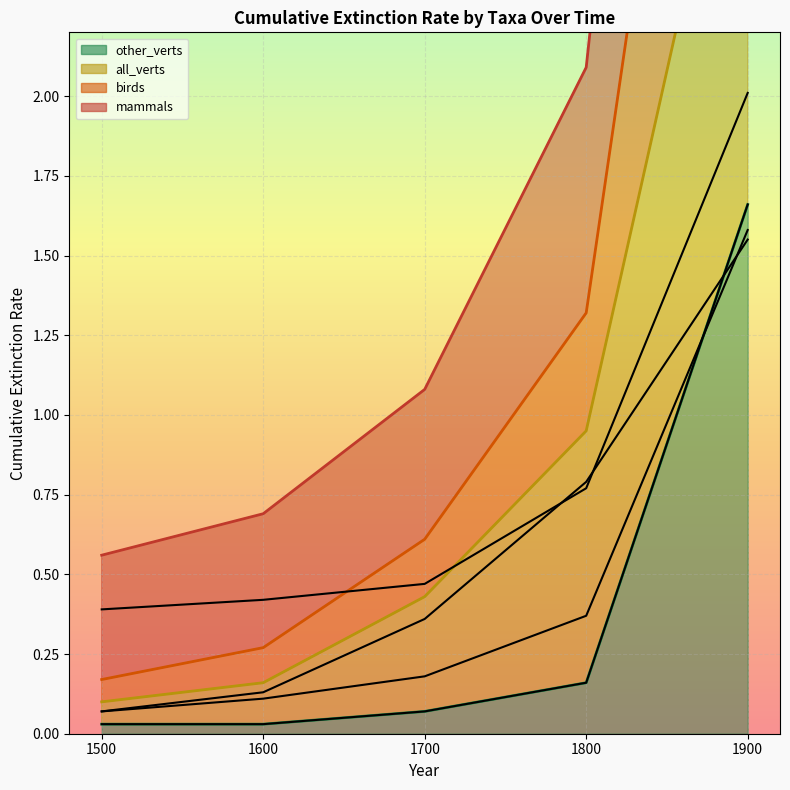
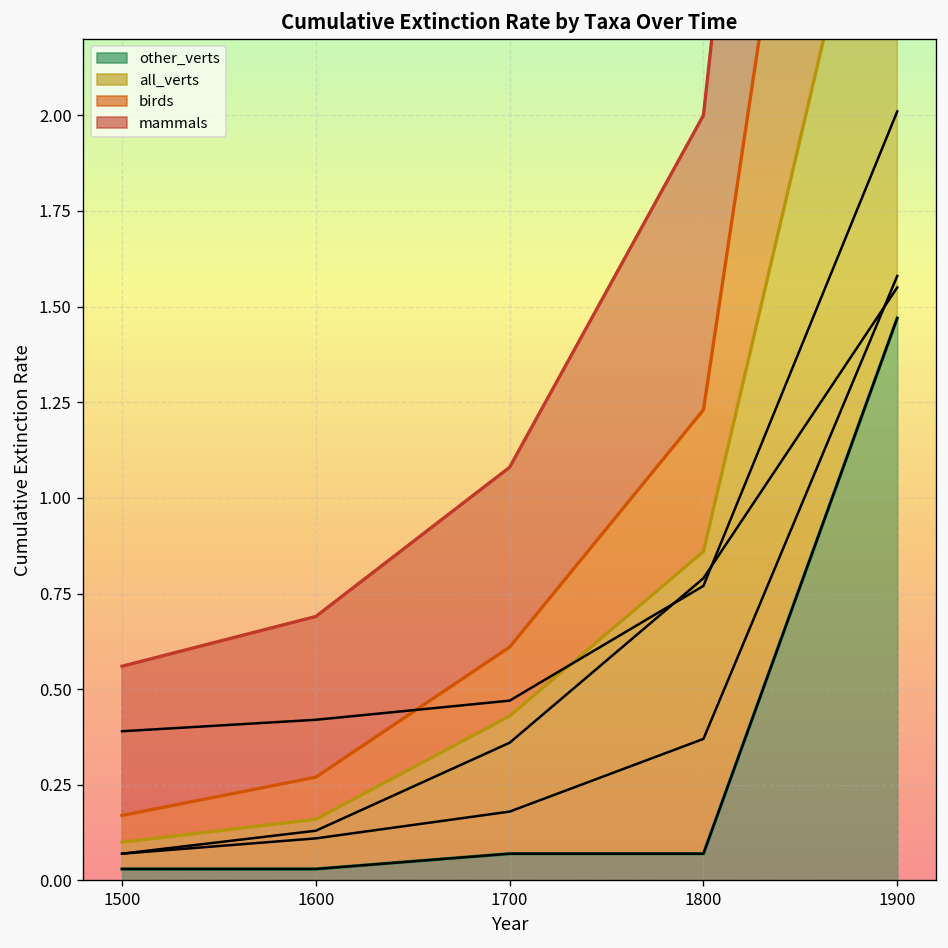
  {
    "other_verts": {
      "1500": 0.03,
      "1600": 0.03,
      "1700": 0.07,
-     "1800": 0.16,
-     "1900": 1.66
+     "1800": 0.07,
+     "1900": 1.47
    }
  }
